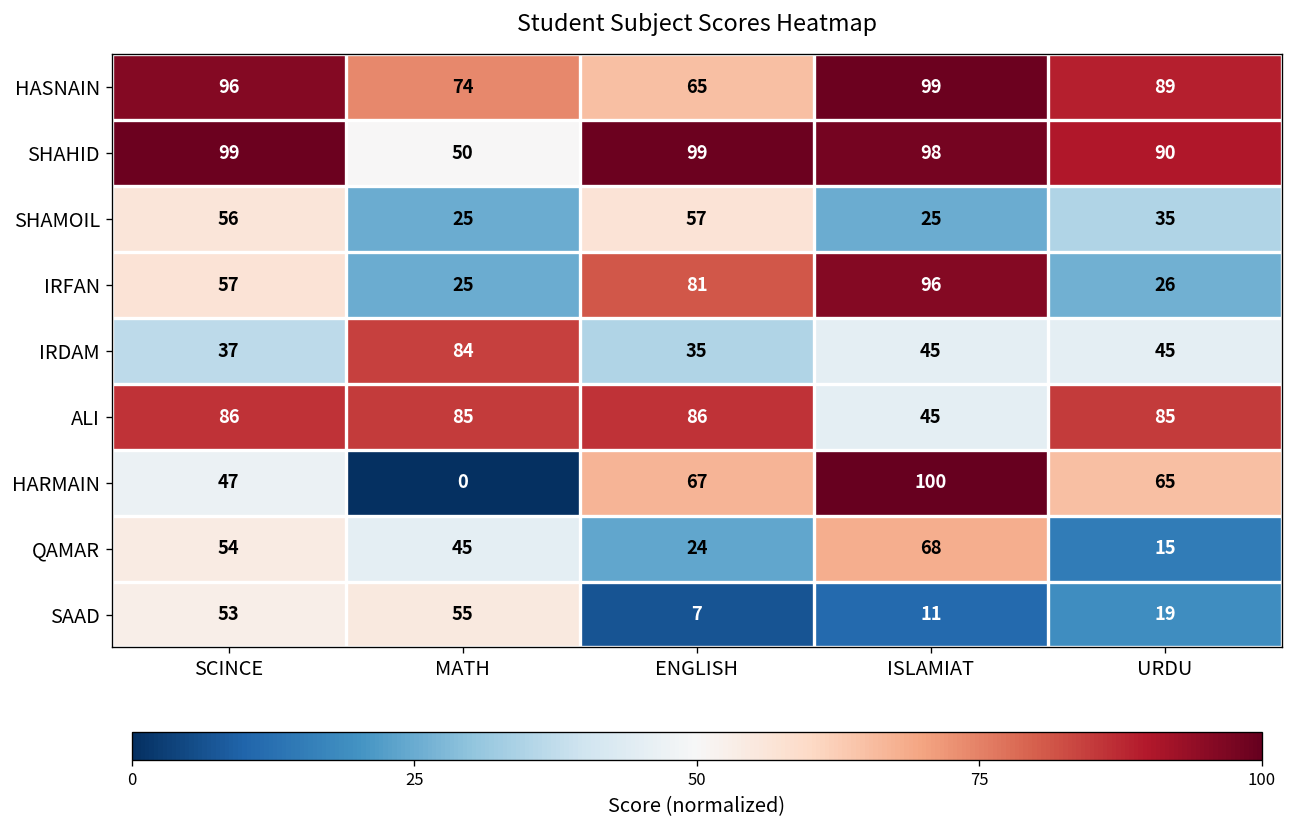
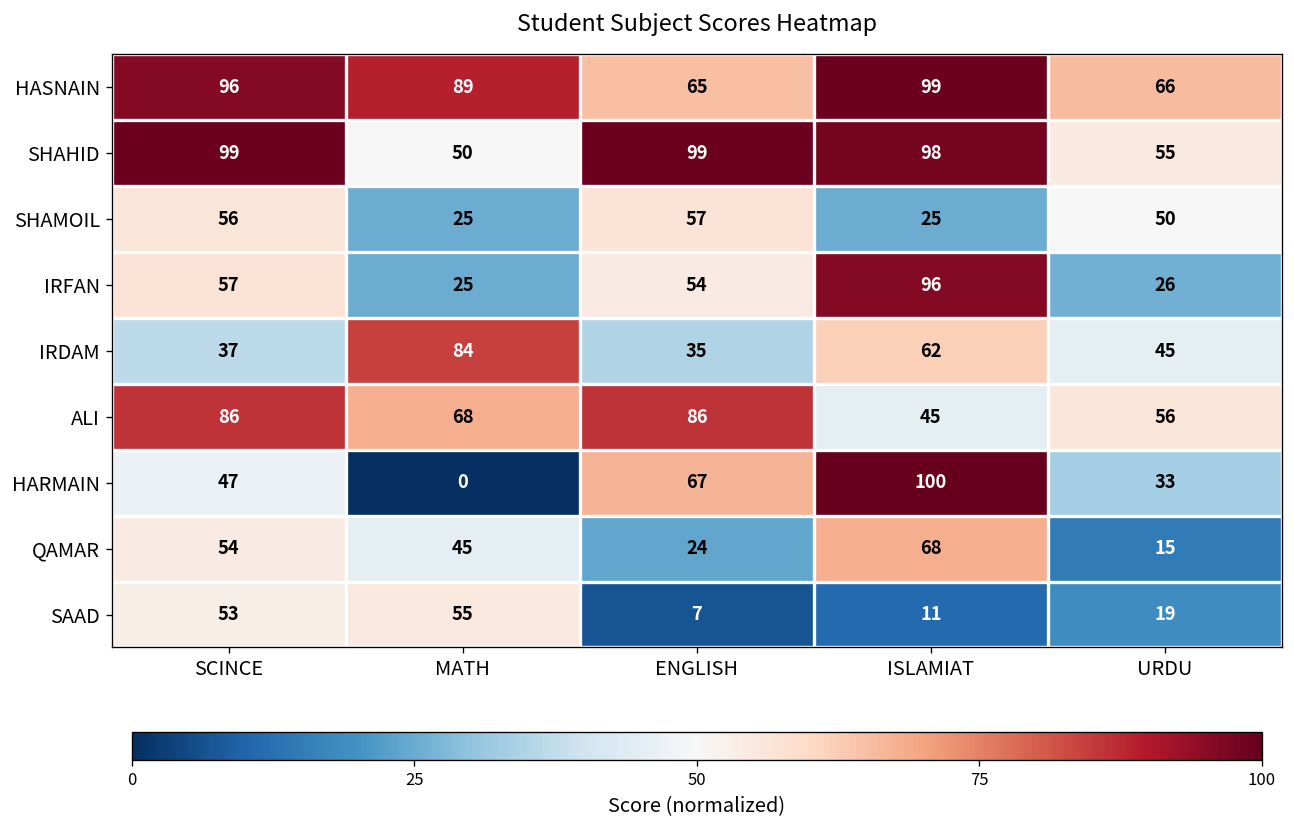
  {
    "HASNAIN": {
      "SCINCE": 96,
-     "MATH": 74,
+     "MATH": 89,
      "ENGLISH": 65,
      "ISLAMIAT": 99,
-     "URDU": 89
+     "URDU": 66
    },
    "SHAHID": {
      "SCINCE": 99,
      "MATH": 50,
      "ENGLISH": 99,
      "ISLAMIAT": 98,
-     "URDU": 90
+     "URDU": 55
    },
    "SHAMOIL": {
      "SCINCE": 56,
      "MATH": 25,
      "ENGLISH": 57,
      "ISLAMIAT": 25,
-     "URDU": 35
+     "URDU": 50
    },
    "IRFAN": {
      "SCINCE": 57,
      "MATH": 25,
-     "ENGLISH": 81,
+     "ENGLISH": 54,
      "ISLAMIAT": 96,
      "URDU": 26
    },
    "IRDAM": {
      "SCINCE": 37,
      "MATH": 84,
      "ENGLISH": 35,
-     "ISLAMIAT": 45,
+     "ISLAMIAT": 62,
      "URDU": 45
    },
    "ALI": {
      "SCINCE": 86,
-     "MATH": 85,
+     "MATH": 68,
      "ENGLISH": 86,
      "ISLAMIAT": 45,
-     "URDU": 85
+     "URDU": 56
    },
    "HARMAIN": {
      "SCINCE": 47,
      "MATH": 0,
      "ENGLISH": 67,
      "ISLAMIAT": 100,
-     "URDU": 65
+     "URDU": 33
    },
    "QAMAR": {
      "SCINCE": 54,
      "MATH": 45,
      "ENGLISH": 24,
      "ISLAMIAT": 68,
      "URDU": 15
    },
    "SAAD": {
      "SCINCE": 53,
      "MATH": 55,
      "ENGLISH": 7,
      "ISLAMIAT": 11,
      "URDU": 19
    }
  }
